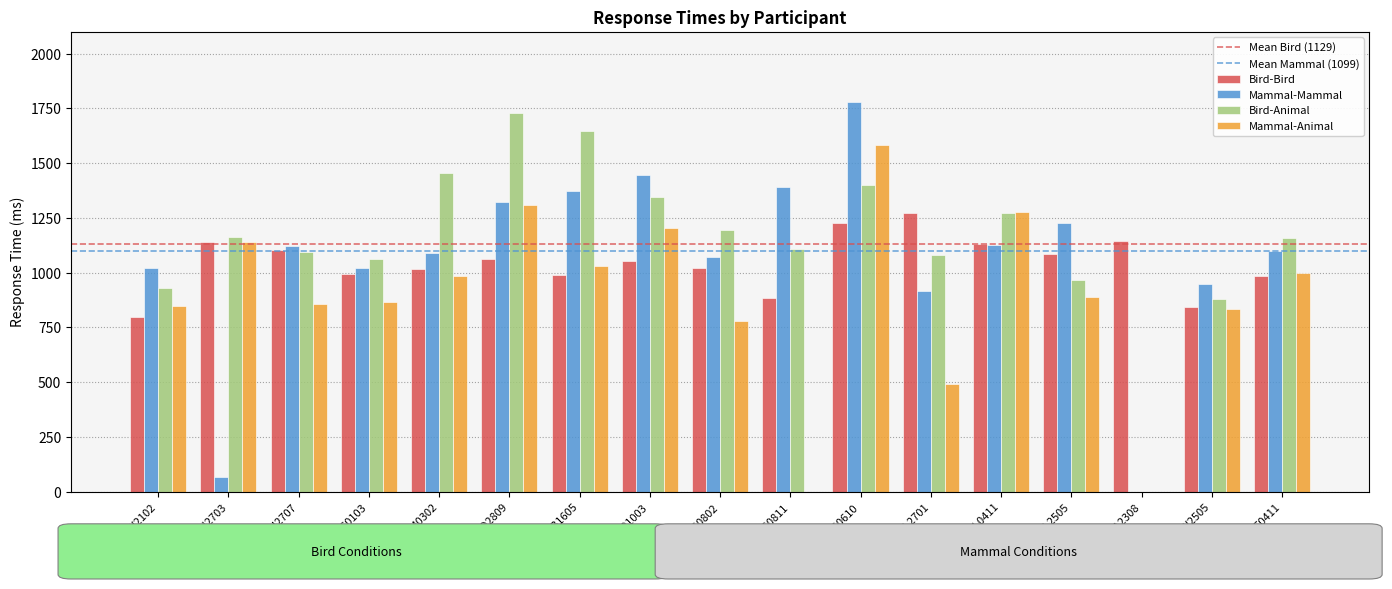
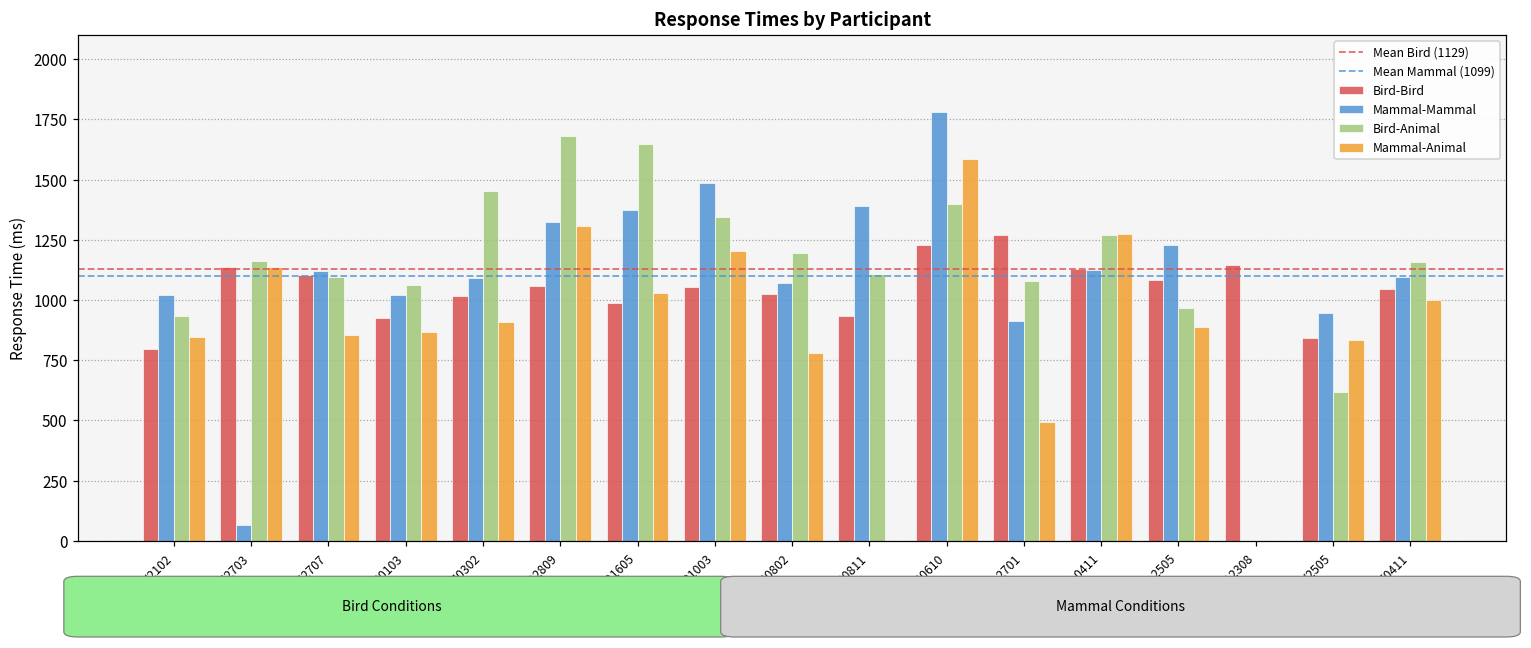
  {
    "Bird-Bird": {
      "LW2102": 800,
      "DH2703": 1140,
      "MH2707": 1100,
-     "KC0103": 990,
+     "KC0103": 930,
      "SM0302": 1020,
      "SD2809": 1060,
      "JB1605": 990,
      "HR1003": 1060,
      "KG0802": 1020,
-     "BS0811": 880,
+     "BS0811": 930,
      "RG0610": 1230,
      "LL2701": 1270,
      "JL0411": 1130,
      "GL2505": 1090,
      "FA2308": 1140,
      "JW2505": 840,
-     "KF0411": 990
+     "KF0411": 1050
    },
    "Mammal-Mammal": {
      "LW2102": 1020,
      "DH2703": 70,
      "MH2707": 1120,
      "KC0103": 1020,
      "SM0302": 1090,
      "SD2809": 1320,
      "JB1605": 1380,
-     "HR1003": 1440,
+     "HR1003": 1490,
      "KG0802": 1070,
      "BS0811": 1390,
      "RG0610": 1780,
      "LL2701": 910,
      "JL0411": 1130,
      "GL2505": 1230,
      "FA2308": 0,
      "JW2505": 950,
      "KF0411": 1100
    },
    "Bird-Animal": {
      "LW2102": 930,
      "DH2703": 1160,
      "MH2707": 1100,
      "KC0103": 1060,
      "SM0302": 1450,
-     "SD2809": 1730,
+     "SD2809": 1680,
      "JB1605": 1650,
      "HR1003": 1350,
      "KG0802": 1190,
      "BS0811": 1110,
      "RG0610": 1400,
      "LL2701": 1080,
      "JL0411": 1270,
      "GL2505": 970,
      "FA2308": 0,
-     "JW2505": 880,
+     "JW2505": 620,
      "KF0411": 1160
    },
    "Mammal-Animal": {
      "LW2102": 850,
      "DH2703": 1140,
      "MH2707": 860,
      "KC0103": 870,
-     "SM0302": 980,
+     "SM0302": 910,
      "SD2809": 1310,
      "JB1605": 1030,
      "HR1003": 1200,
      "KG0802": 780,
      "BS0811": 0,
      "RG0610": 1580,
      "LL2701": 490,
      "JL0411": 1280,
      "GL2505": 890,
      "FA2308": 0,
      "JW2505": 830,
      "KF0411": 1000
    }
  }
